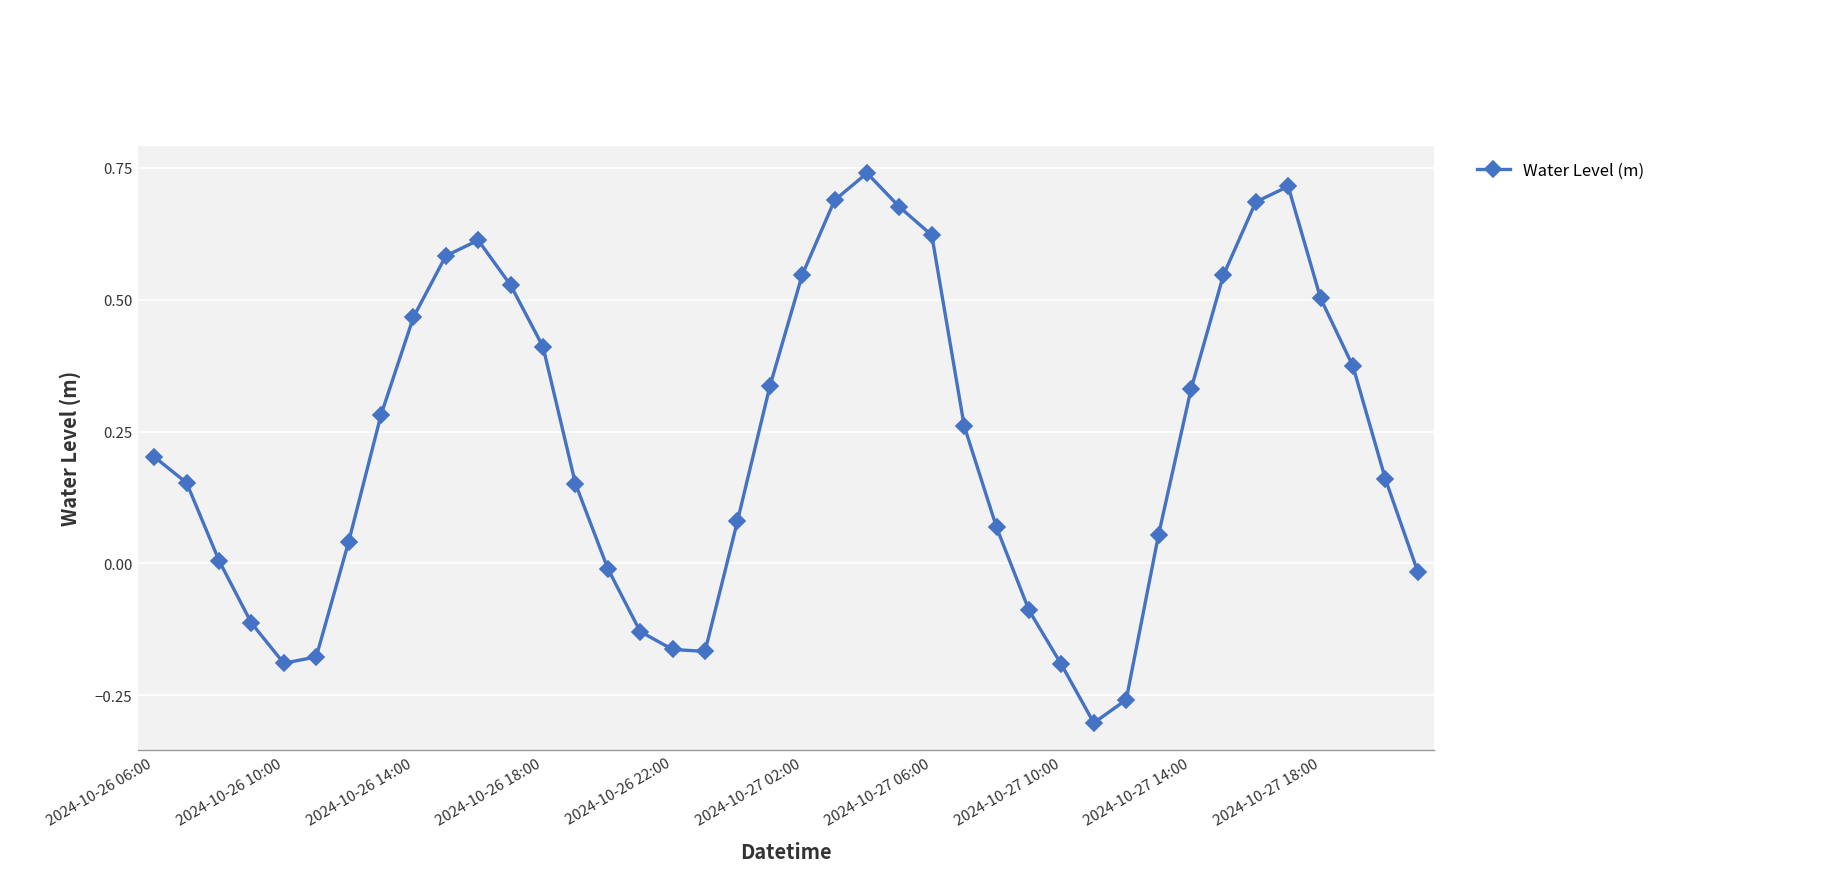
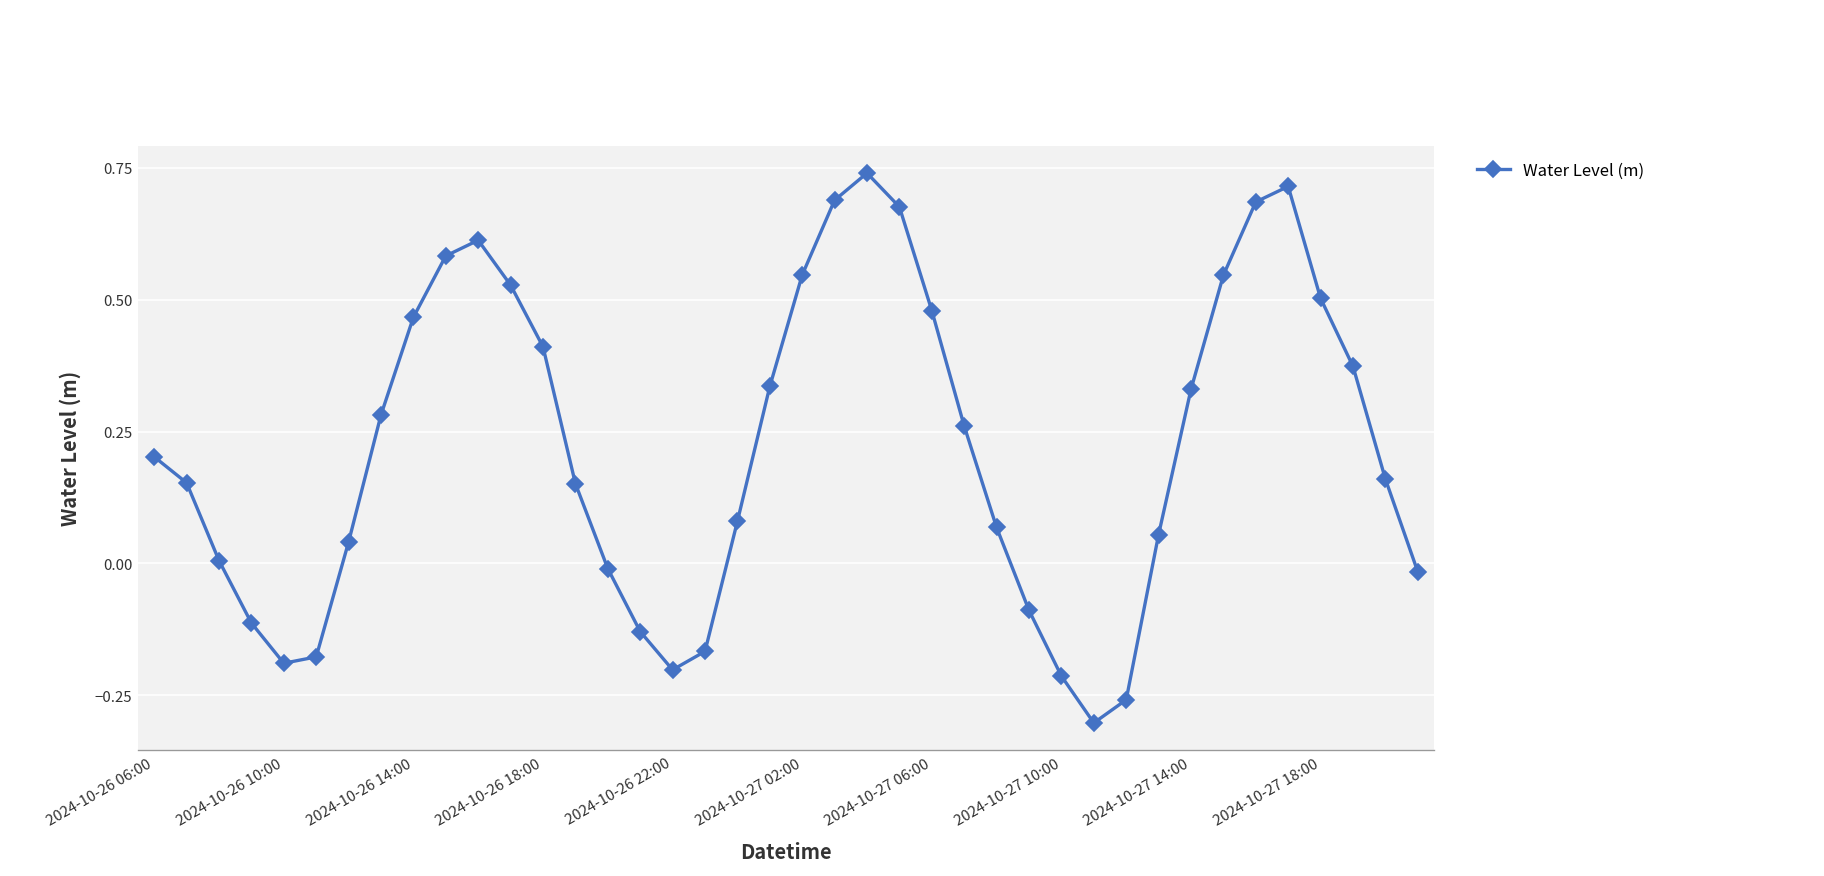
  {
    "2024-10-26 06:00": 0.20,
    "2024-10-26 10:00": -0.19,
    "2024-10-26 14:00": 0.47,
    "2024-10-26 18:00": 0.41,
-   "2024-10-26 22:00": -0.16,
+   "2024-10-26 22:00": -0.20,
    "2024-10-27 02:00": 0.55,
-   "2024-10-27 06:00": 0.62,
-   "2024-10-27 10:00": -0.19,
+   "2024-10-27 06:00": 0.48,
+   "2024-10-27 10:00": -0.21,
    "2024-10-27 14:00": 0.33,
    "2024-10-27 18:00": 0.50
  }
